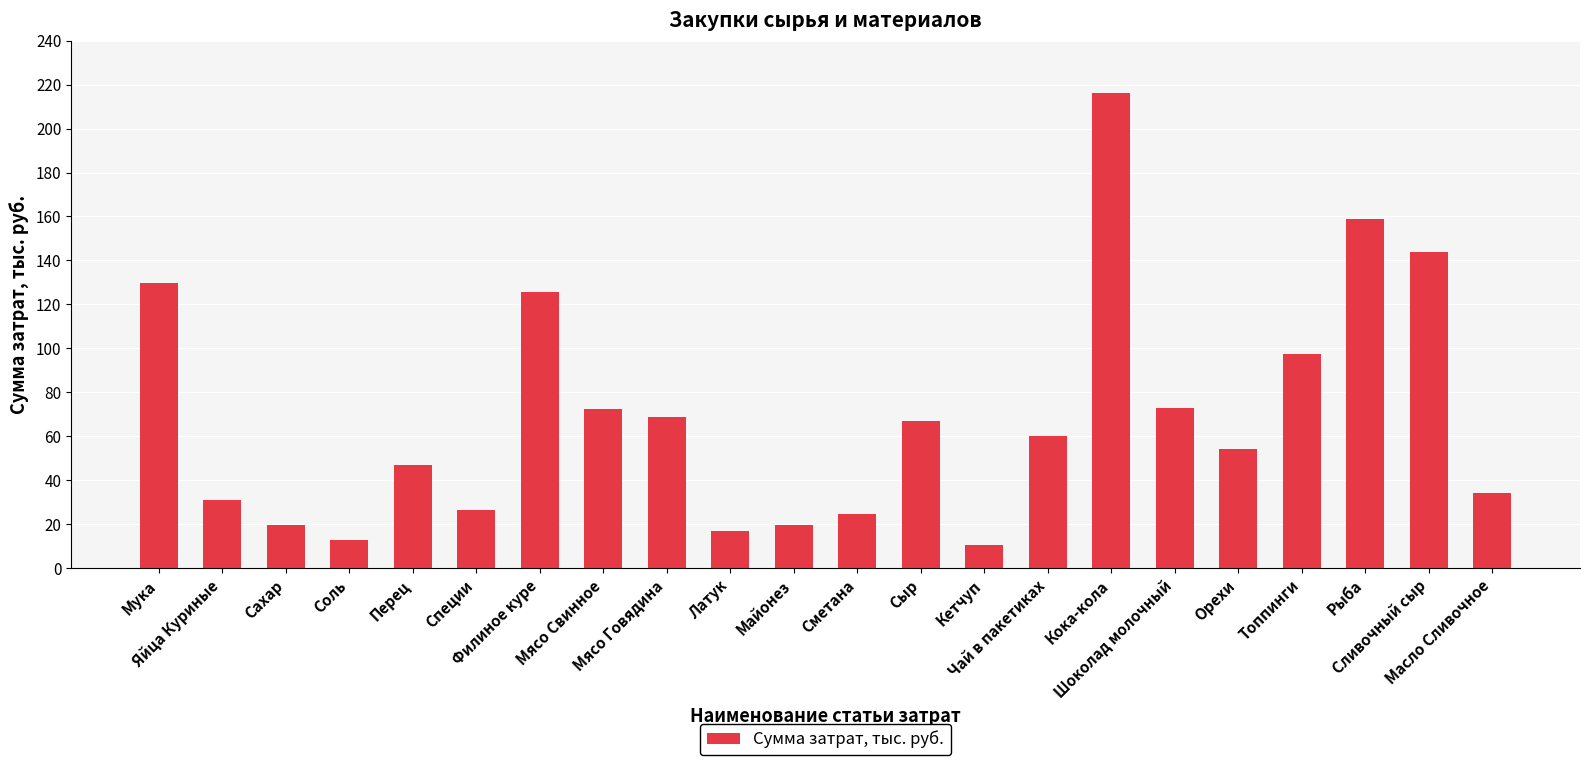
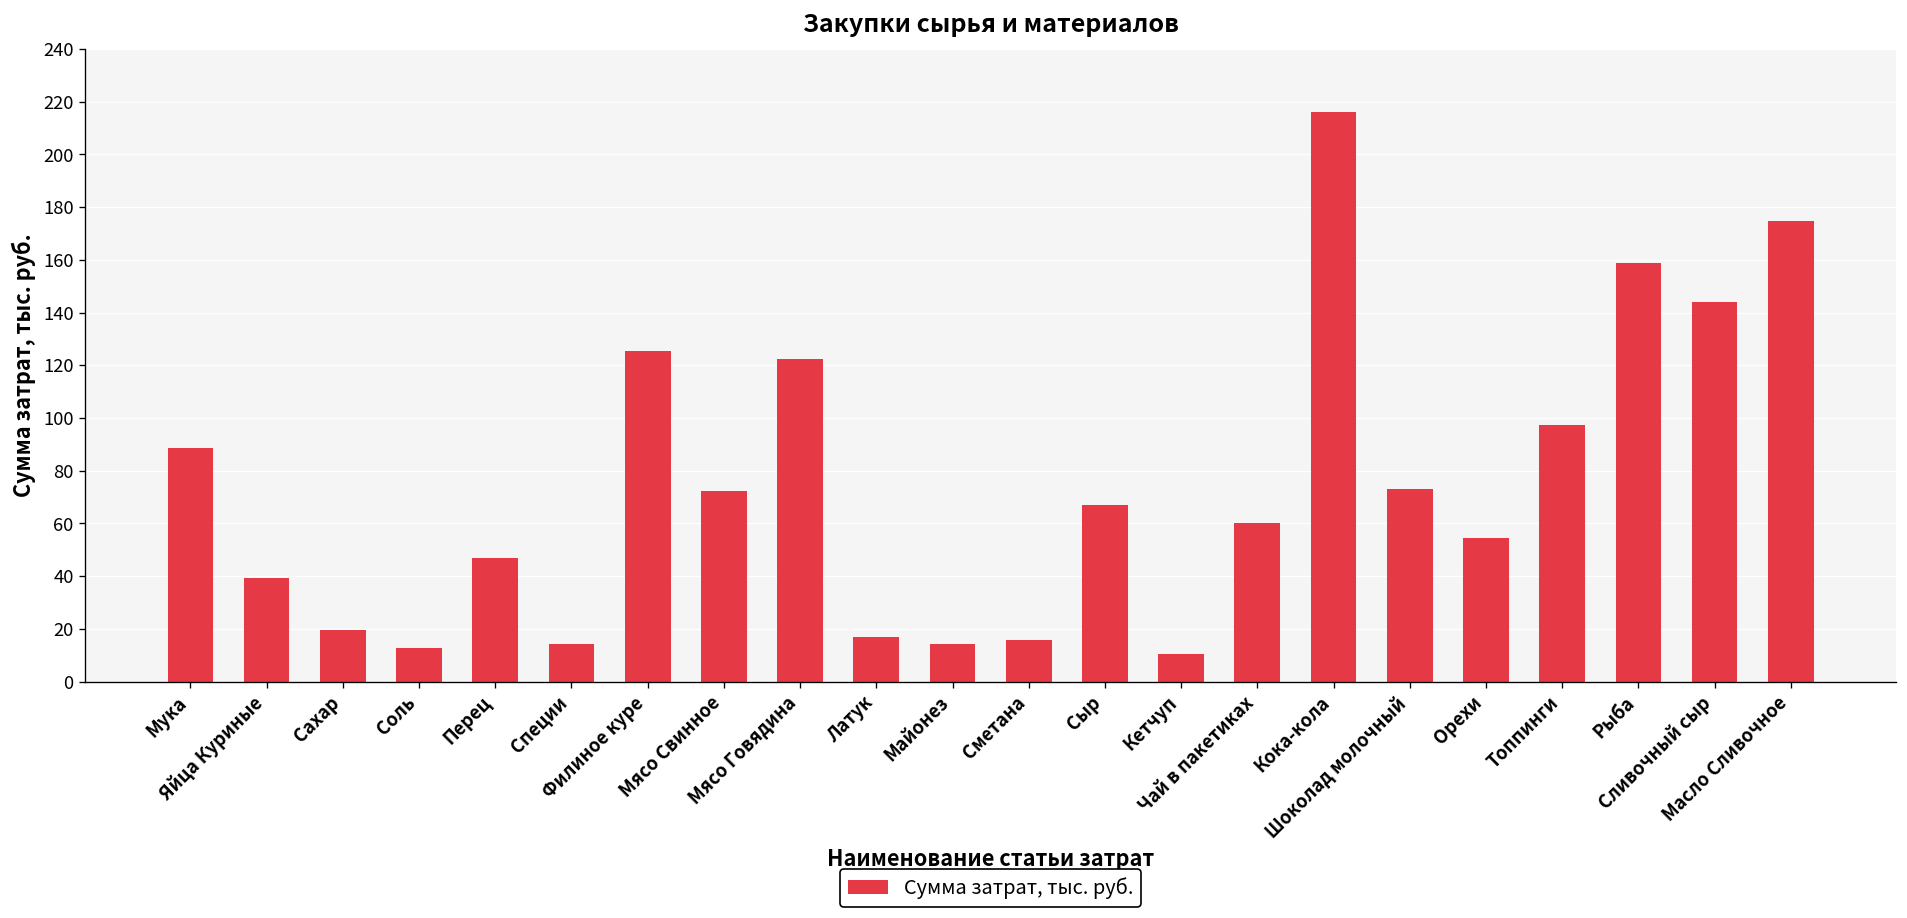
  {
-   "Мука": 130,
-   "Яйца Куриные": 31,
+   "Мука": 89,
+   "Яйца Куриные": 39,
    "Сахар": 20,
    "Соль": 13,
    "Перец": 47,
-   "Специи": 26,
+   "Специи": 14,
    "Филиное куре": 125,
    "Мясо Свинное": 72,
-   "Мясо Говядина": 69,
+   "Мясо Говядина": 122,
    "Латук": 17,
-   "Майонез": 20,
-   "Сметана": 25,
+   "Майонез": 14,
+   "Сметана": 16,
    "Сыр": 67,
    "Кетчуп": 10,
    "Чай в пакетиках": 60,
    "Кока-кола": 216,
    "Шоколад молочный": 73,
    "Орехи": 54,
    "Топпинги": 98,
    "Рыба": 159,
    "Сливочный сыр": 144,
-   "Масло Сливочное": 34
+   "Масло Сливочное": 175
  }
